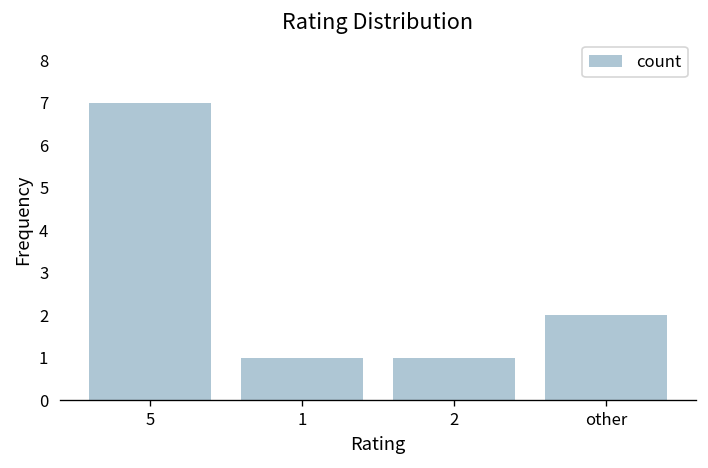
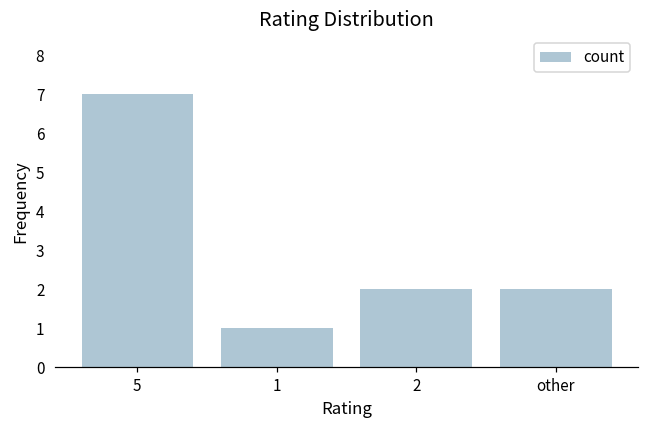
  {
    "5": 7,
    "1": 1,
-   "2": 1,
+   "2": 2,
    "other": 2
  }
